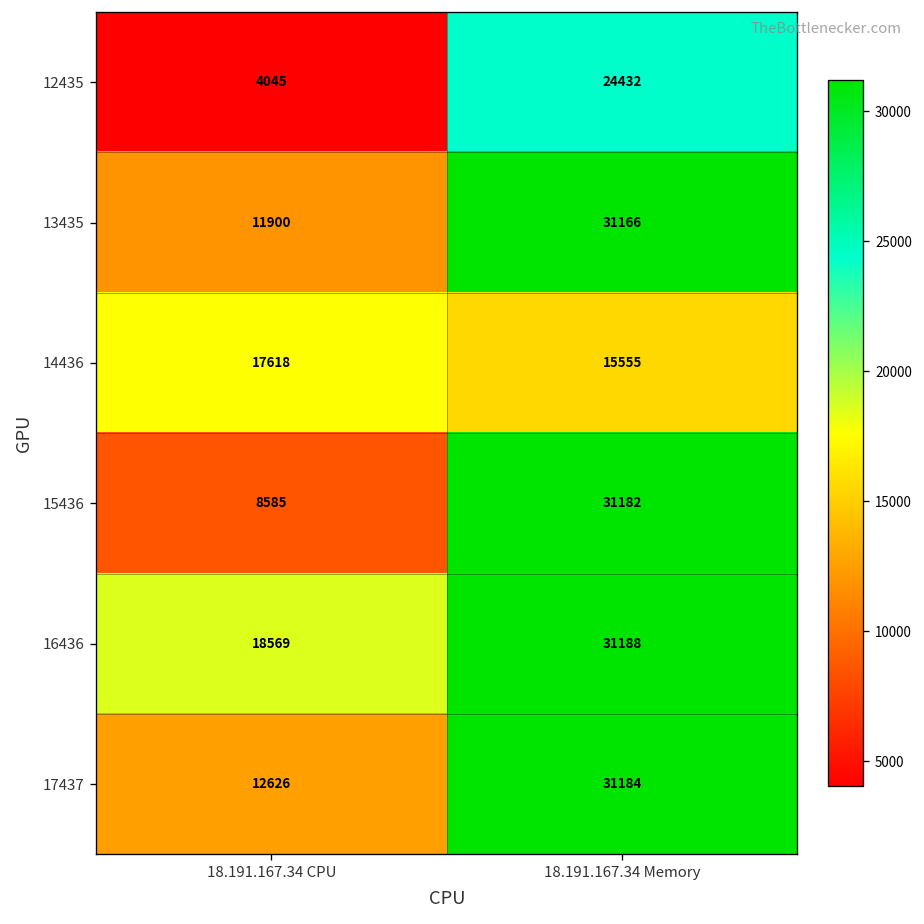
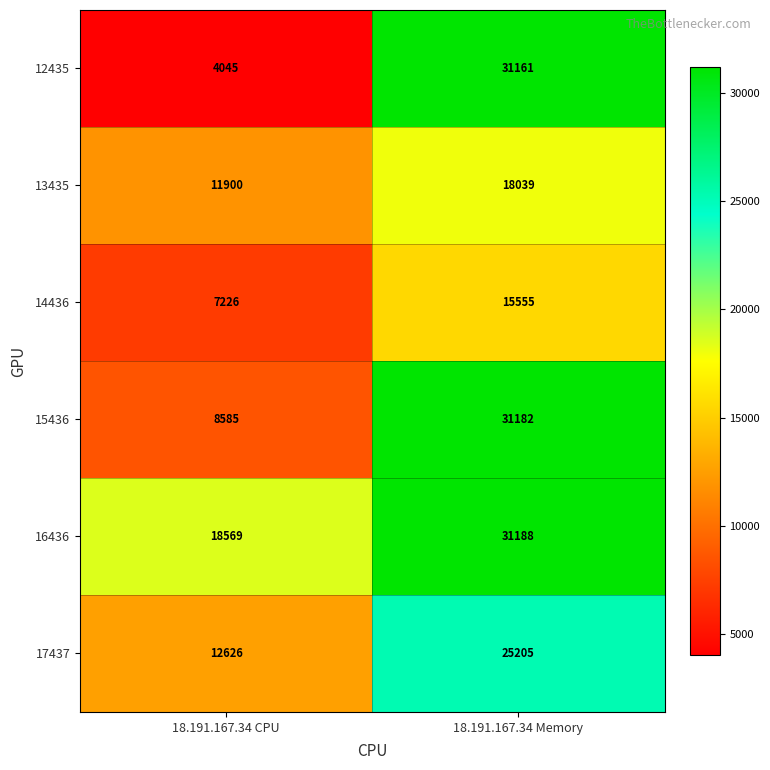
  {
    "12435": {
      "18.191.167.34 CPU": 4045,
-     "18.191.167.34 Memory": 24432
+     "18.191.167.34 Memory": 31161
    },
    "13435": {
      "18.191.167.34 CPU": 11900,
-     "18.191.167.34 Memory": 31166
+     "18.191.167.34 Memory": 18039
    },
    "14436": {
-     "18.191.167.34 CPU": 17618,
+     "18.191.167.34 CPU": 7226,
      "18.191.167.34 Memory": 15555
    },
    "15436": {
      "18.191.167.34 CPU": 8585,
      "18.191.167.34 Memory": 31182
    },
    "16436": {
      "18.191.167.34 CPU": 18569,
      "18.191.167.34 Memory": 31188
    },
    "17437": {
      "18.191.167.34 CPU": 12626,
-     "18.191.167.34 Memory": 31184
+     "18.191.167.34 Memory": 25205
    }
  }
